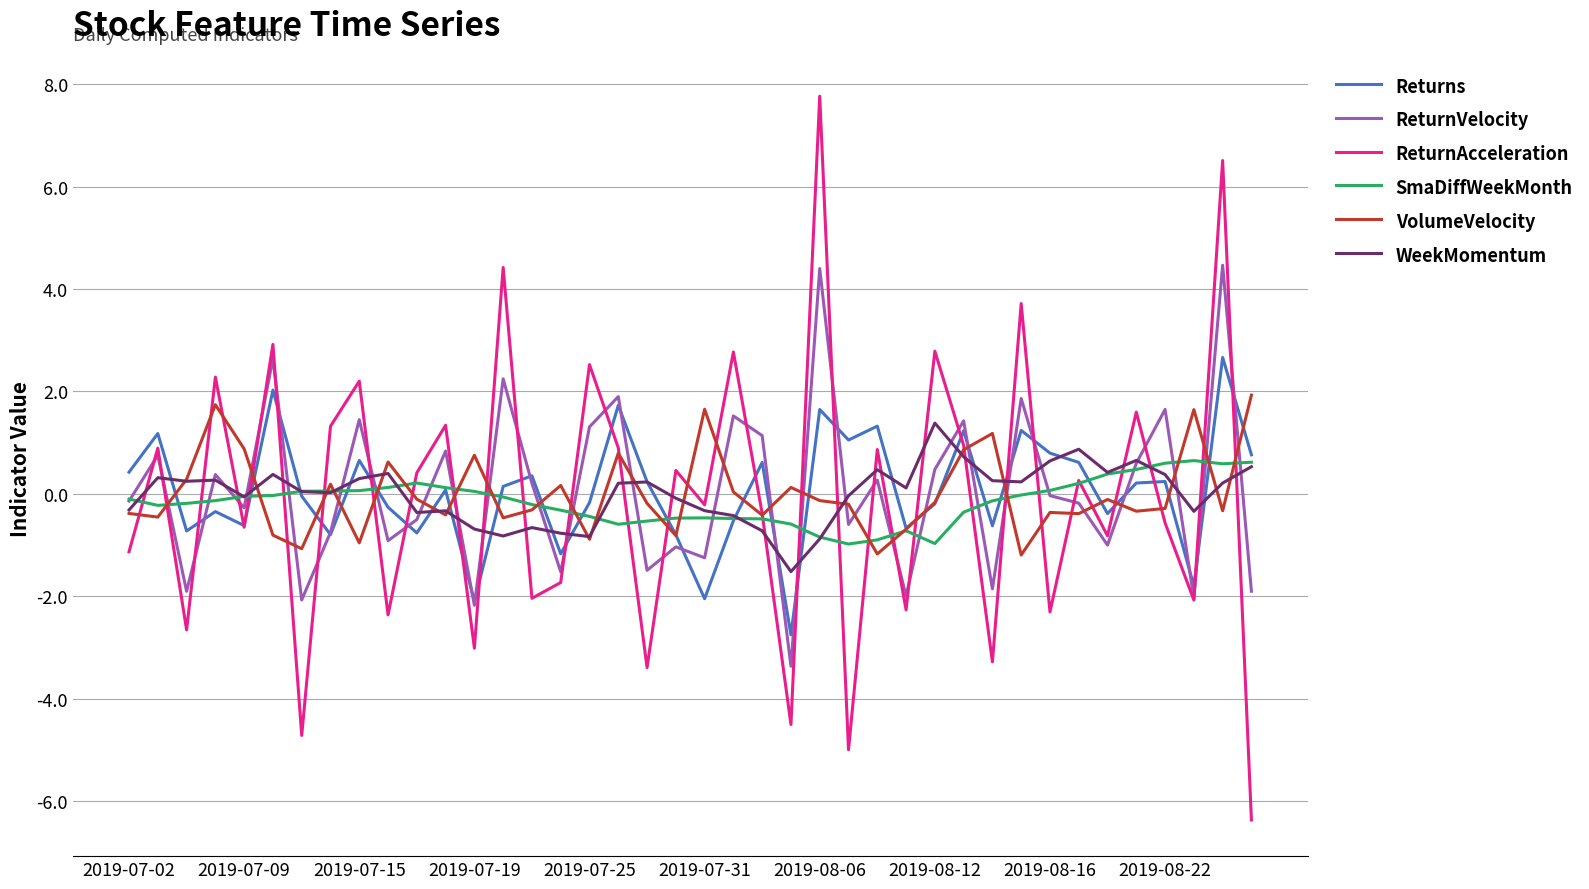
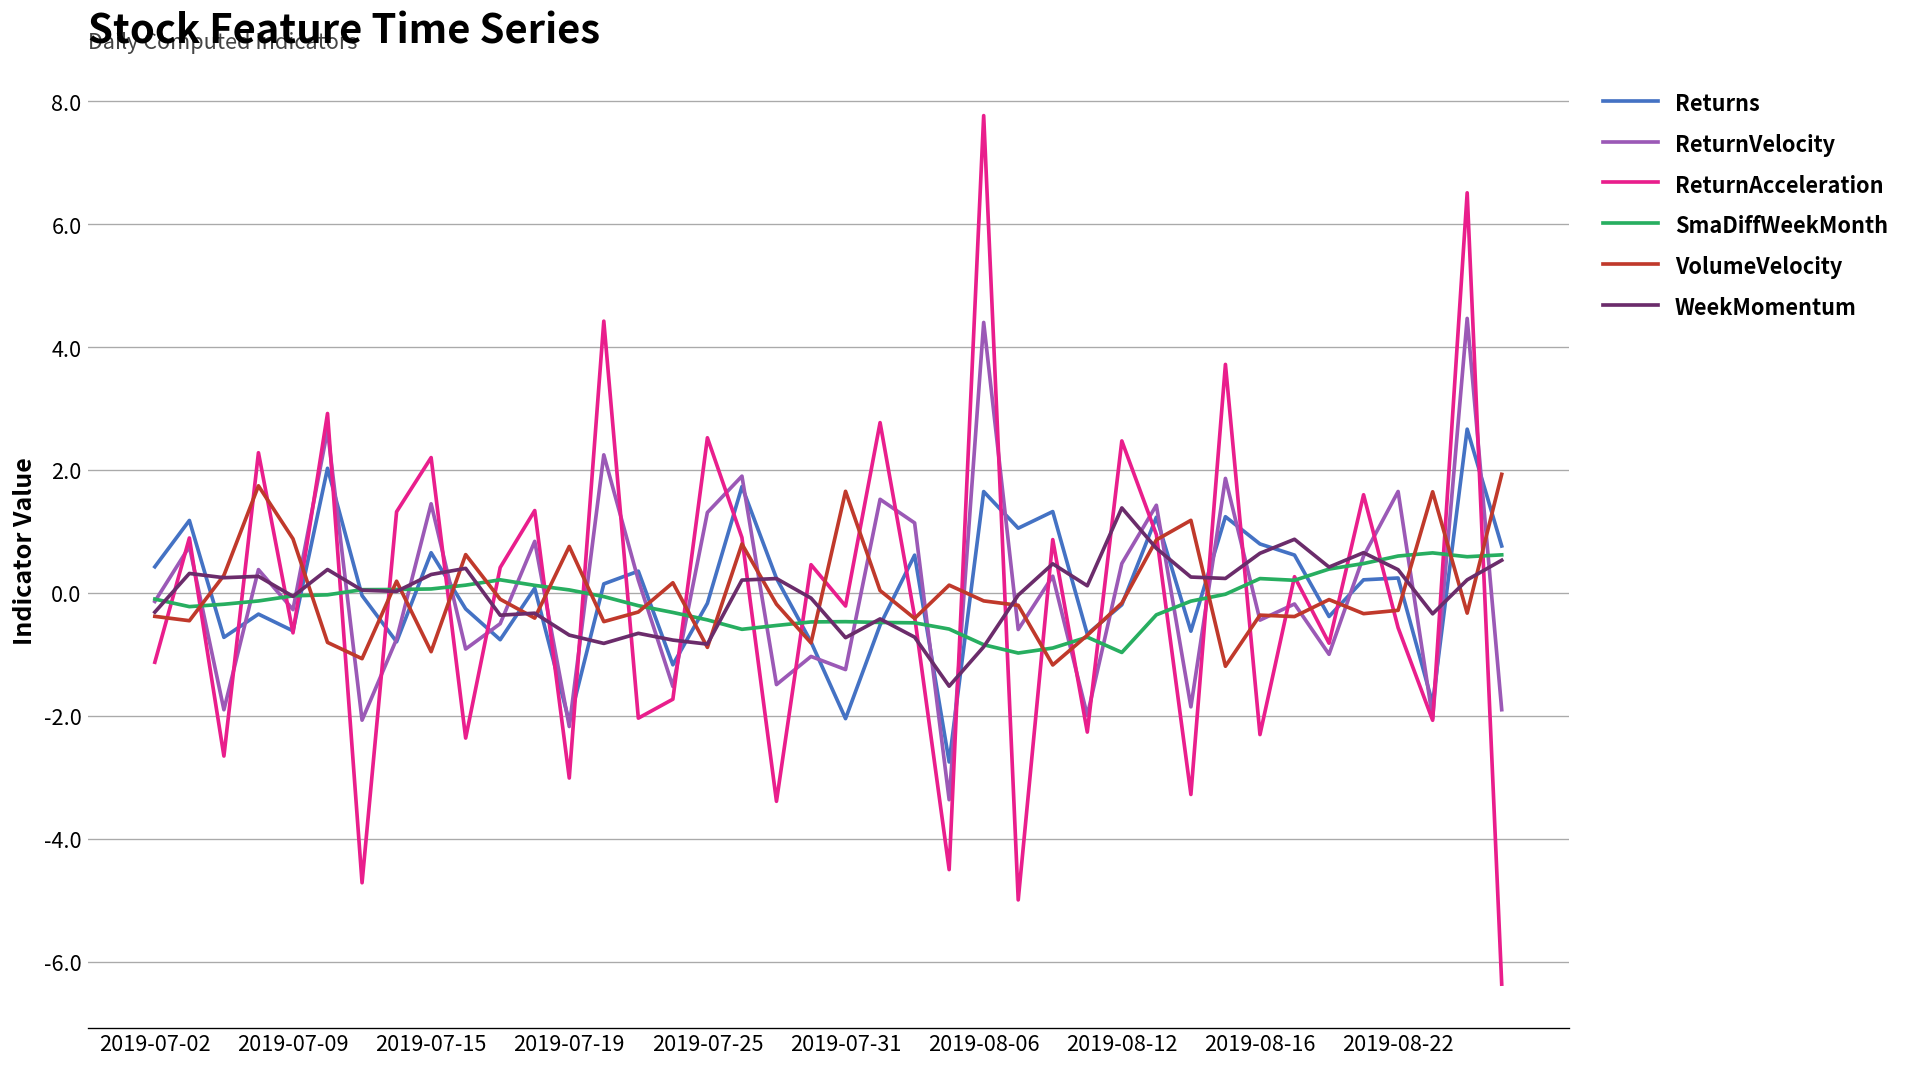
  {
    "Returns": {
      "2019-07-02": 0.4,
      "2019-07-15": 0.7,
      "2019-07-19": -2.1,
      "2019-07-25": -0.2,
      "2019-07-31": -2.0,
      "2019-08-06": 1.6,
      "2019-08-16": 0.8,
      "2019-08-22": 0.2
    },
    "ReturnVelocity": {
      "2019-07-09": -0.3,
      "2019-07-15": 1.4,
      "2019-07-19": -2.2,
      "2019-07-25": 1.3,
      "2019-07-31": -1.2,
      "2019-08-06": 4.4,
      "2019-08-12": 0.5,
-     "2019-08-16": 0.0,
+     "2019-08-16": -0.4,
      "2019-08-22": 1.6
    },
    "ReturnAcceleration": {
      "2019-07-02": -1.1,
      "2019-07-15": 2.2,
      "2019-07-19": -3.0,
      "2019-07-25": 2.5,
      "2019-07-31": -0.2,
      "2019-08-06": 7.8,
-     "2019-08-12": 2.8,
+     "2019-08-12": 2.5,
      "2019-08-16": -2.3,
      "2019-08-22": -0.6
    },
    "SmaDiffWeekMonth": {
      "2019-07-15": 0.1,
      "2019-07-19": 0.0,
      "2019-07-25": -0.4,
      "2019-07-31": -0.5,
      "2019-08-12": -1.0,
-     "2019-08-16": 0.1,
+     "2019-08-16": 0.2,
      "2019-08-22": 0.6
    },
    "VolumeVelocity": {
      "2019-07-02": -0.4,
      "2019-07-09": 0.9,
      "2019-07-15": -1.0,
      "2019-07-19": 0.8,
      "2019-07-25": -0.9,
      "2019-07-31": 1.7,
      "2019-08-06": -0.1,
      "2019-08-16": -0.4,
      "2019-08-22": -0.3
    },
    "WeekMomentum": {
      "2019-07-02": -0.3,
      "2019-07-15": 0.3,
      "2019-07-19": -0.7,
      "2019-07-25": -0.8,
-     "2019-07-31": -0.3,
+     "2019-07-31": -0.7,
      "2019-08-12": 1.4,
      "2019-08-16": 0.6,
      "2019-08-22": 0.4
    }
  }
